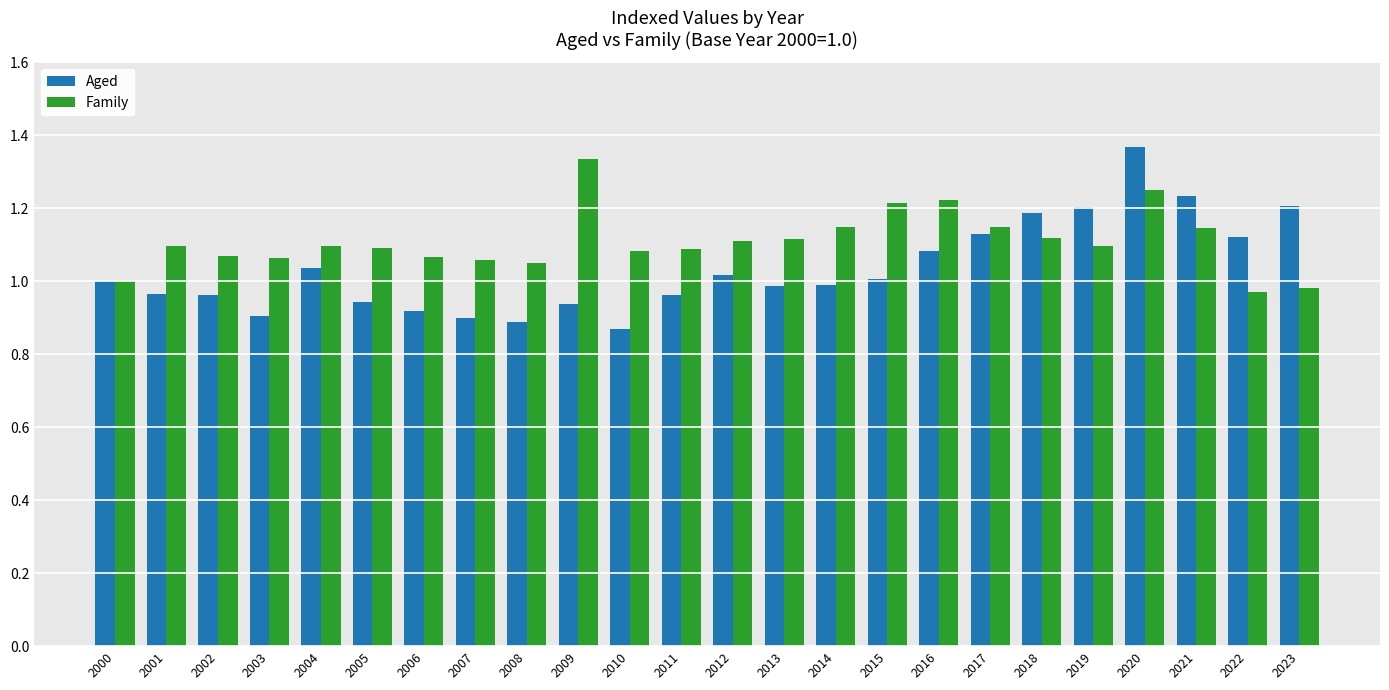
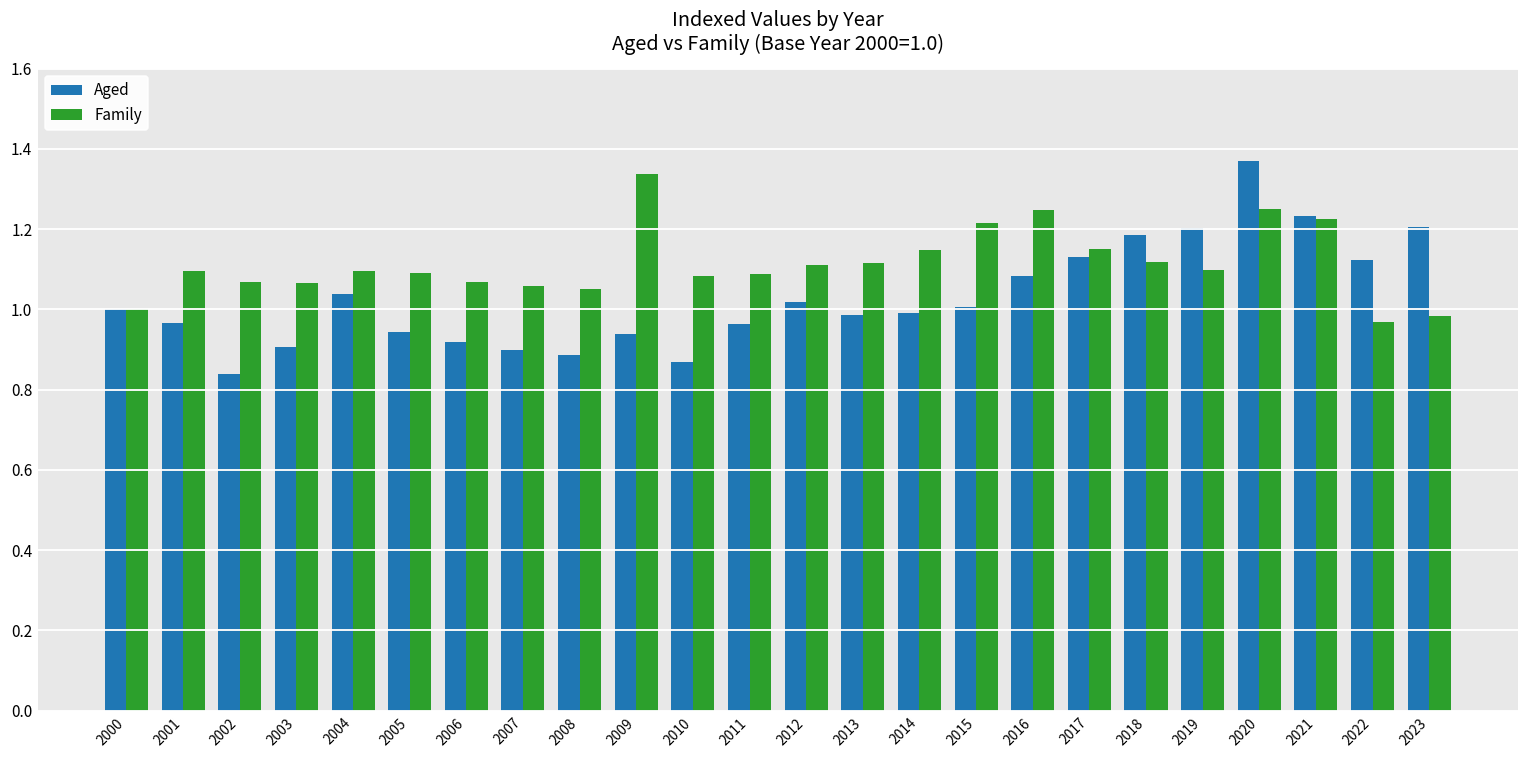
  {
    "Aged": {
      "2000": 1.00,
      "2001": 0.97,
-     "2002": 0.96,
+     "2002": 0.84,
      "2003": 0.91,
      "2004": 1.04,
      "2005": 0.94,
      "2006": 0.92,
      "2007": 0.90,
      "2008": 0.89,
      "2009": 0.94,
      "2010": 0.87,
      "2011": 0.96,
      "2012": 1.02,
      "2013": 0.99,
      "2014": 0.99,
      "2015": 1.01,
      "2016": 1.08,
      "2017": 1.13,
      "2018": 1.19,
      "2019": 1.20,
      "2020": 1.37,
      "2021": 1.23,
      "2022": 1.12,
      "2023": 1.21
    },
    "Family": {
      "2000": 1.00,
      "2001": 1.10,
      "2002": 1.07,
      "2003": 1.06,
      "2004": 1.10,
      "2005": 1.09,
      "2006": 1.07,
      "2007": 1.06,
      "2008": 1.05,
      "2009": 1.34,
      "2010": 1.08,
      "2011": 1.09,
      "2012": 1.11,
      "2013": 1.11,
      "2014": 1.15,
      "2015": 1.21,
-     "2016": 1.22,
+     "2016": 1.25,
      "2017": 1.15,
      "2018": 1.12,
      "2019": 1.10,
      "2020": 1.25,
-     "2021": 1.15,
+     "2021": 1.23,
      "2022": 0.97,
      "2023": 0.98
    }
  }
